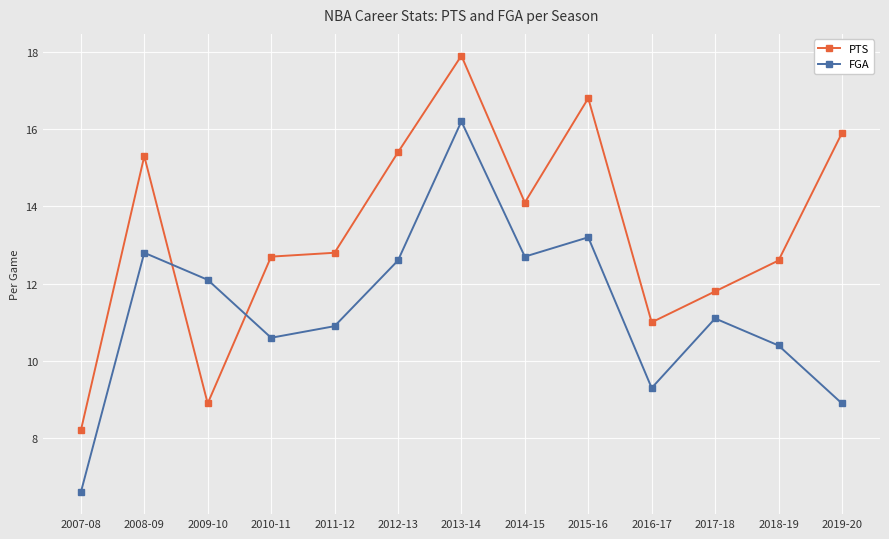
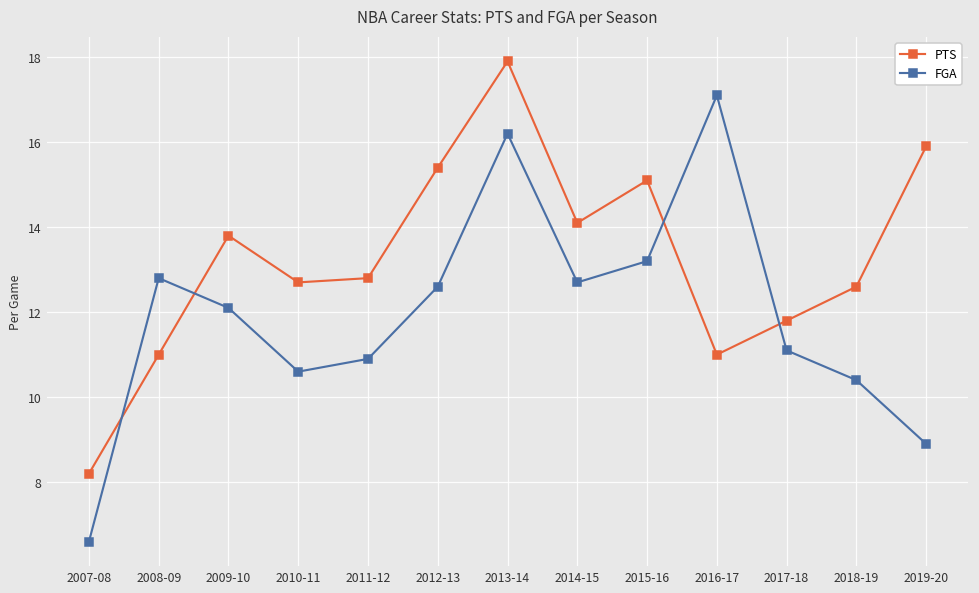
  {
    "PTS": {
      "2007-08": 8.2,
-     "2008-09": 15.3,
-     "2009-10": 8.9,
+     "2008-09": 11.0,
+     "2009-10": 13.8,
      "2010-11": 12.7,
      "2011-12": 12.8,
      "2012-13": 15.4,
      "2013-14": 17.9,
      "2014-15": 14.1,
-     "2015-16": 16.8,
+     "2015-16": 15.1,
      "2016-17": 11.0,
      "2017-18": 11.8,
      "2018-19": 12.6,
      "2019-20": 15.9
    },
    "FGA": {
      "2007-08": 6.6,
      "2008-09": 12.8,
      "2009-10": 12.1,
      "2010-11": 10.6,
      "2011-12": 10.9,
      "2012-13": 12.6,
      "2013-14": 16.2,
      "2014-15": 12.7,
      "2015-16": 13.2,
-     "2016-17": 9.3,
+     "2016-17": 17.1,
      "2017-18": 11.1,
      "2018-19": 10.4,
      "2019-20": 8.9
    }
  }
